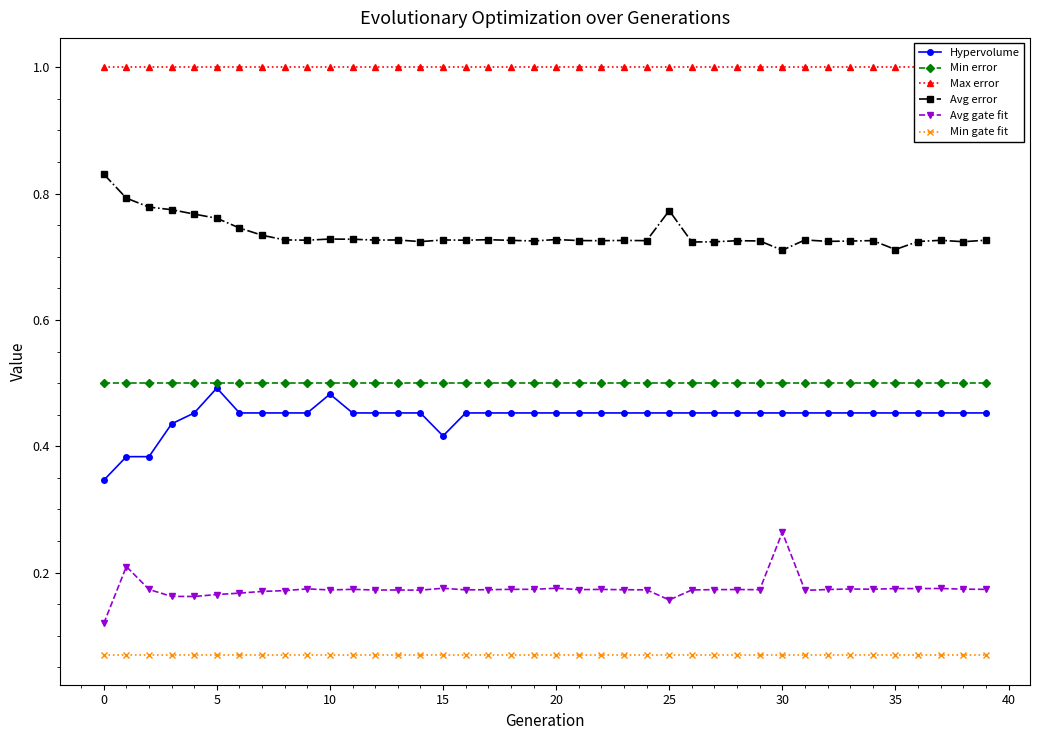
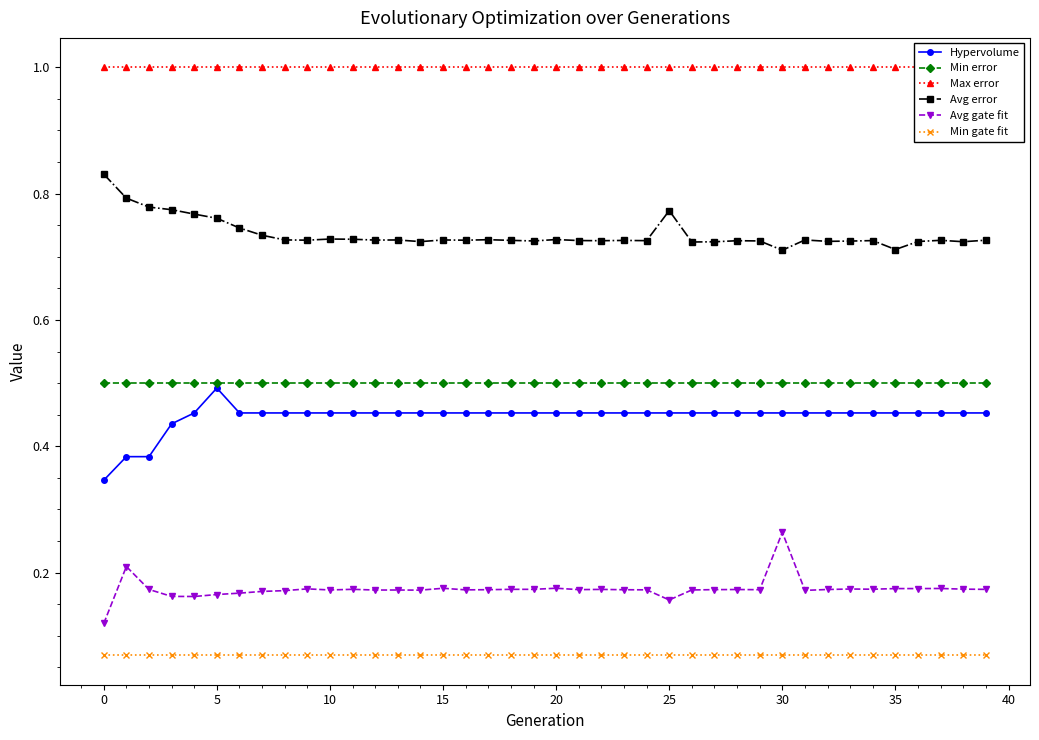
  {
    "Hypervolume": {
      "0": 0.35,
      "5": 0.49,
-     "10": 0.48,
-     "15": 0.42,
+     "10": 0.45,
+     "15": 0.45,
      "20": 0.45,
      "25": 0.45,
      "30": 0.45,
      "35": 0.45
    },
    "Min error": {
      "0": 0.50,
      "5": 0.50,
      "10": 0.50,
      "15": 0.50,
      "20": 0.50,
      "25": 0.50,
      "30": 0.50,
      "35": 0.50
    },
    "Max error": {
      "0": 1.00,
      "5": 1.00,
      "10": 1.00,
      "15": 1.00,
      "20": 1.00,
      "25": 1.00,
      "30": 1.00,
      "35": 1.00
    },
    "Avg error": {
      "0": 0.83,
      "5": 0.76,
      "10": 0.73,
      "15": 0.73,
      "20": 0.73,
      "25": 0.77,
      "30": 0.71,
      "35": 0.71
    },
    "Avg gate fit": {
      "0": 0.12,
      "5": 0.17,
      "10": 0.17,
      "15": 0.18,
      "20": 0.18,
      "25": 0.16,
      "30": 0.26,
      "35": 0.17
    },
    "Min gate fit": {
      "0": 0.07,
      "5": 0.07,
      "10": 0.07,
      "15": 0.07,
      "20": 0.07,
      "25": 0.07,
      "30": 0.07,
      "35": 0.07
    }
  }
